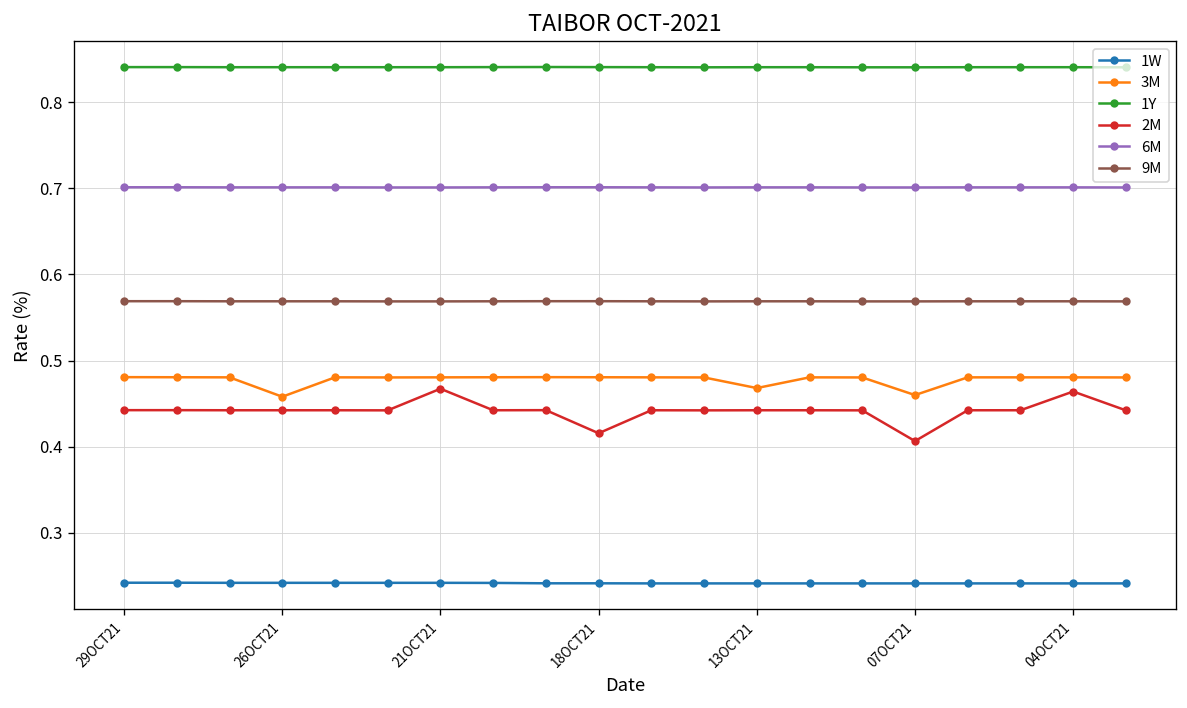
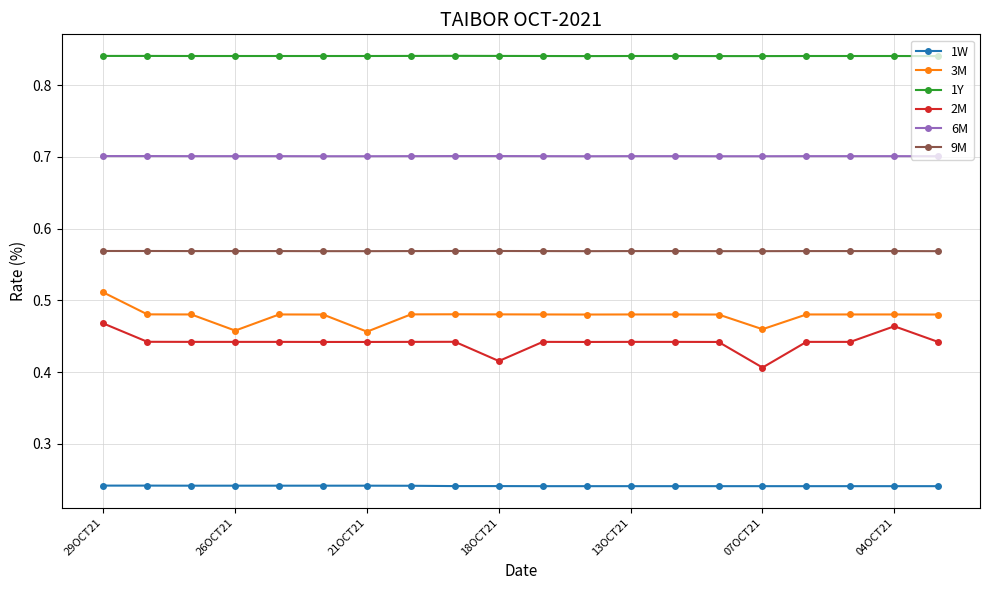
  {
    "1W": {
      "29OCT21": 0.24,
      "26OCT21": 0.24,
      "21OCT21": 0.24,
      "18OCT21": 0.24,
      "13OCT21": 0.24,
      "07OCT21": 0.24,
      "04OCT21": 0.24
    },
    "3M": {
-     "29OCT21": 0.48,
+     "29OCT21": 0.51,
      "26OCT21": 0.46,
-     "21OCT21": 0.48,
+     "21OCT21": 0.46,
      "18OCT21": 0.48,
-     "13OCT21": 0.47,
+     "13OCT21": 0.48,
      "07OCT21": 0.46,
      "04OCT21": 0.48
    },
    "1Y": {
      "29OCT21": 0.84,
      "26OCT21": 0.84,
      "21OCT21": 0.84,
      "18OCT21": 0.84,
      "13OCT21": 0.84,
      "07OCT21": 0.84,
      "04OCT21": 0.84
    },
    "2M": {
-     "29OCT21": 0.44,
+     "29OCT21": 0.47,
      "26OCT21": 0.44,
-     "21OCT21": 0.47,
+     "21OCT21": 0.44,
      "18OCT21": 0.42,
      "13OCT21": 0.44,
      "07OCT21": 0.41,
      "04OCT21": 0.46
    },
    "6M": {
      "29OCT21": 0.70,
      "26OCT21": 0.70,
      "21OCT21": 0.70,
      "18OCT21": 0.70,
      "13OCT21": 0.70,
      "07OCT21": 0.70,
      "04OCT21": 0.70
    },
    "9M": {
      "29OCT21": 0.57,
      "26OCT21": 0.57,
      "21OCT21": 0.57,
      "18OCT21": 0.57,
      "13OCT21": 0.57,
      "07OCT21": 0.57,
      "04OCT21": 0.57
    }
  }
